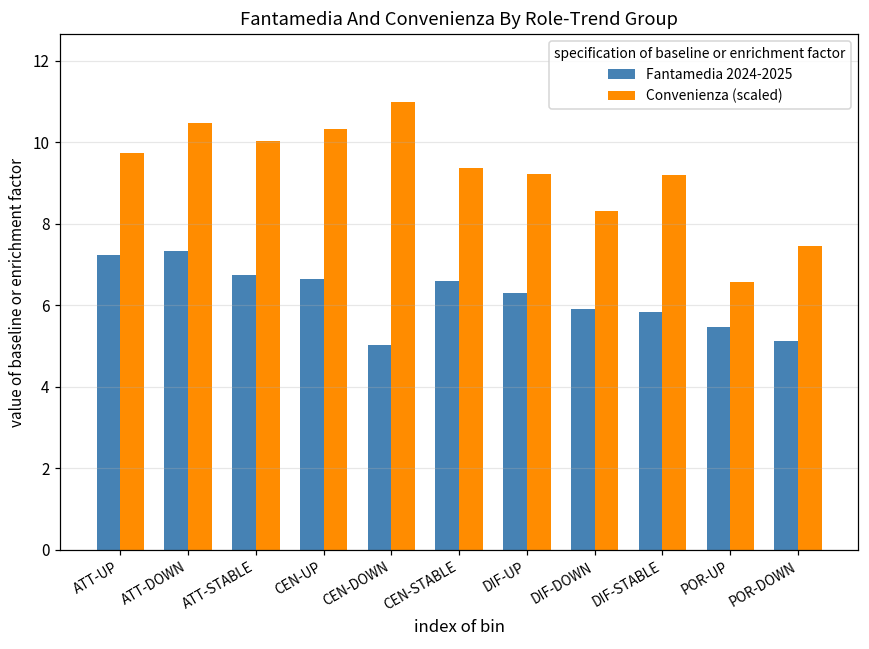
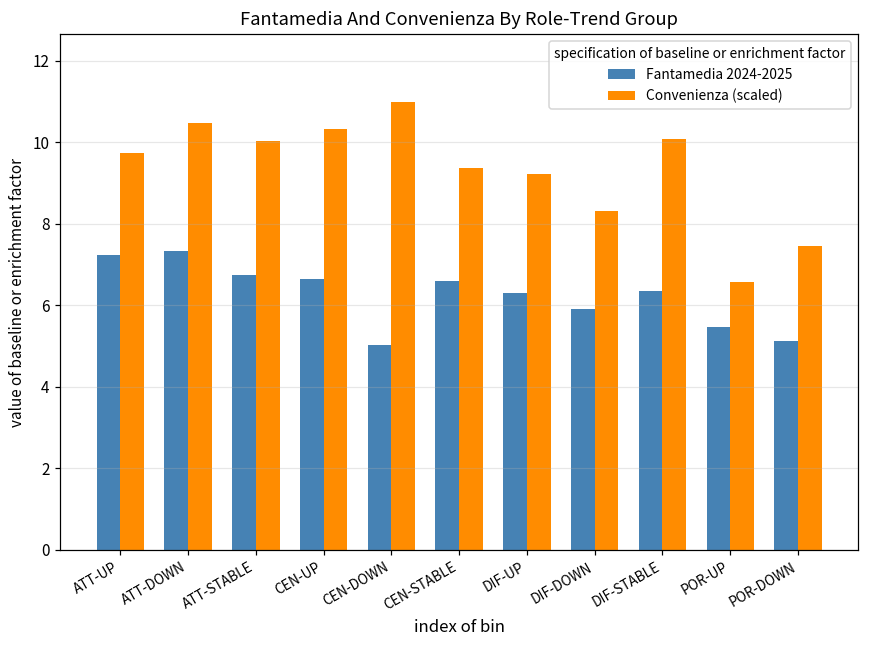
  {
    "Fantamedia 2024-2025": {
      "ATT-UP": 7.2,
      "ATT-DOWN": 7.3,
      "ATT-STABLE": 6.7,
      "CEN-UP": 6.7,
      "CEN-DOWN": 5.0,
      "CEN-STABLE": 6.6,
      "DIF-UP": 6.3,
      "DIF-DOWN": 5.9,
-     "DIF-STABLE": 5.8,
+     "DIF-STABLE": 6.3,
      "POR-UP": 5.5,
      "POR-DOWN": 5.1
    },
    "Convenienza (scaled)": {
      "ATT-UP": 9.7,
      "ATT-DOWN": 10.5,
      "ATT-STABLE": 10.0,
      "CEN-UP": 10.3,
      "CEN-DOWN": 11.0,
      "CEN-STABLE": 9.4,
      "DIF-UP": 9.2,
      "DIF-DOWN": 8.3,
-     "DIF-STABLE": 9.2,
+     "DIF-STABLE": 10.1,
      "POR-UP": 6.6,
      "POR-DOWN": 7.5
    }
  }
